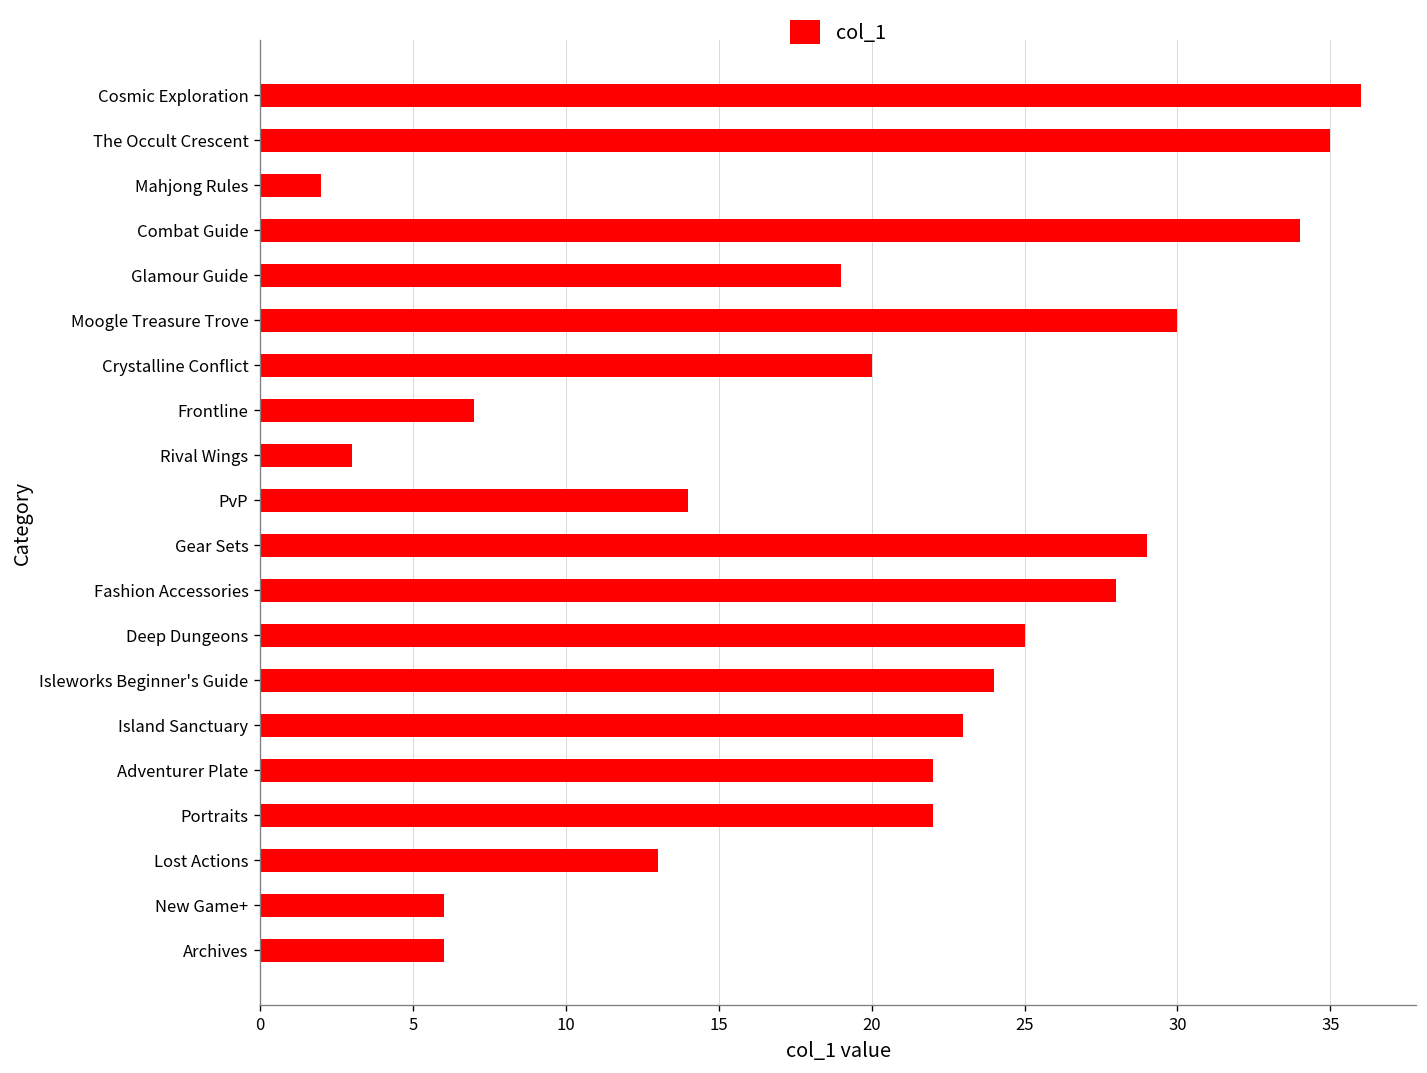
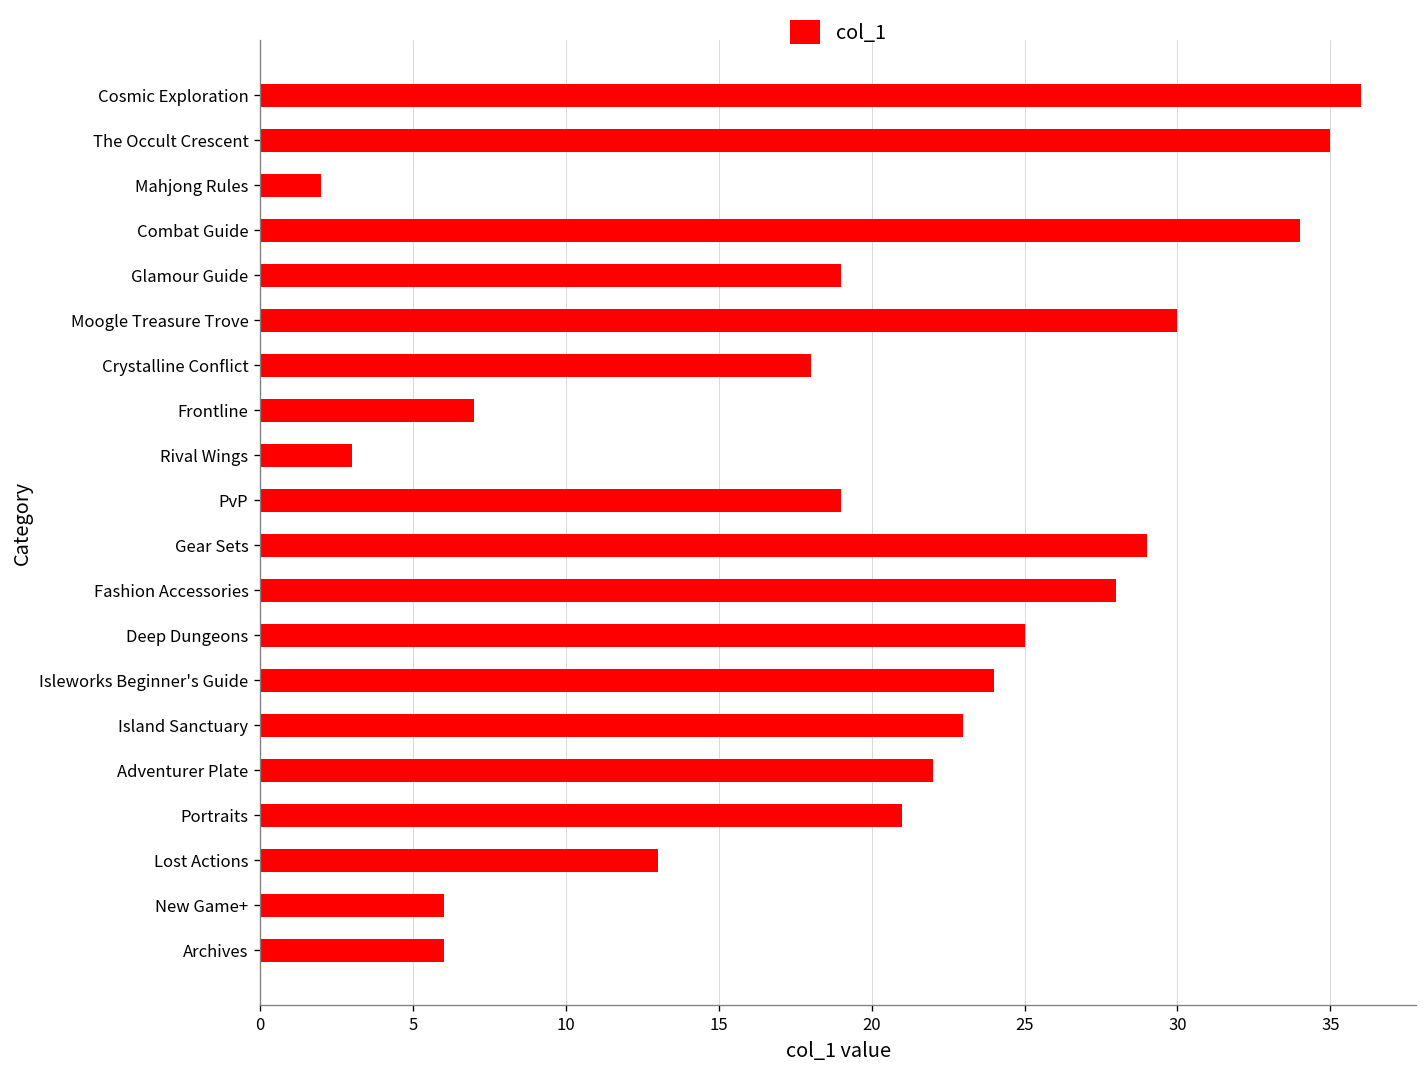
  {
    "Cosmic Exploration": 36,
    "The Occult Crescent": 35,
    "Mahjong Rules": 2,
    "Combat Guide": 34,
    "Glamour Guide": 19,
    "Moogle Treasure Trove": 30,
-   "Crystalline Conflict": 20,
+   "Crystalline Conflict": 18,
    "Frontline": 7,
    "Rival Wings": 3,
-   "PvP": 14,
+   "PvP": 19,
    "Gear Sets": 29,
    "Fashion Accessories": 28,
    "Deep Dungeons": 25,
    "Isleworks Beginner's Guide": 24,
    "Island Sanctuary": 23,
    "Adventurer Plate": 22,
-   "Portraits": 22,
+   "Portraits": 21,
    "Lost Actions": 13,
    "New Game+": 6,
    "Archives": 6
  }
